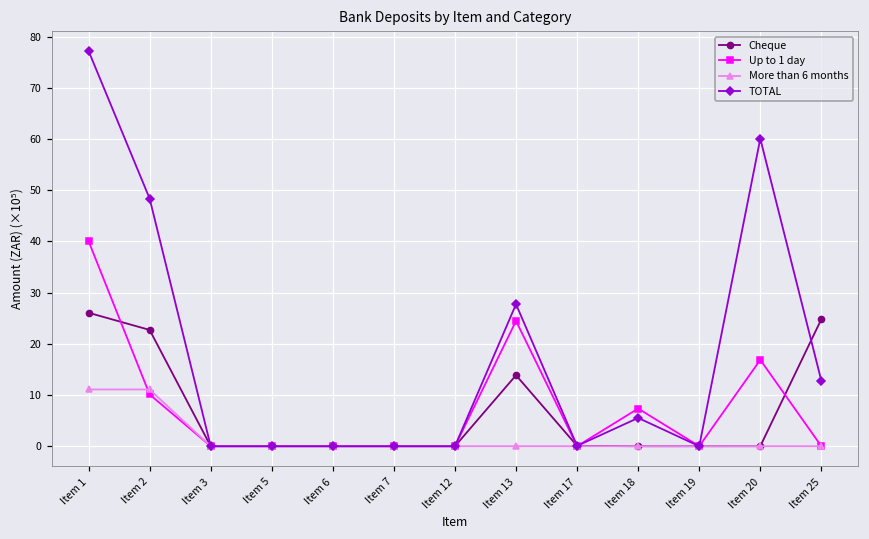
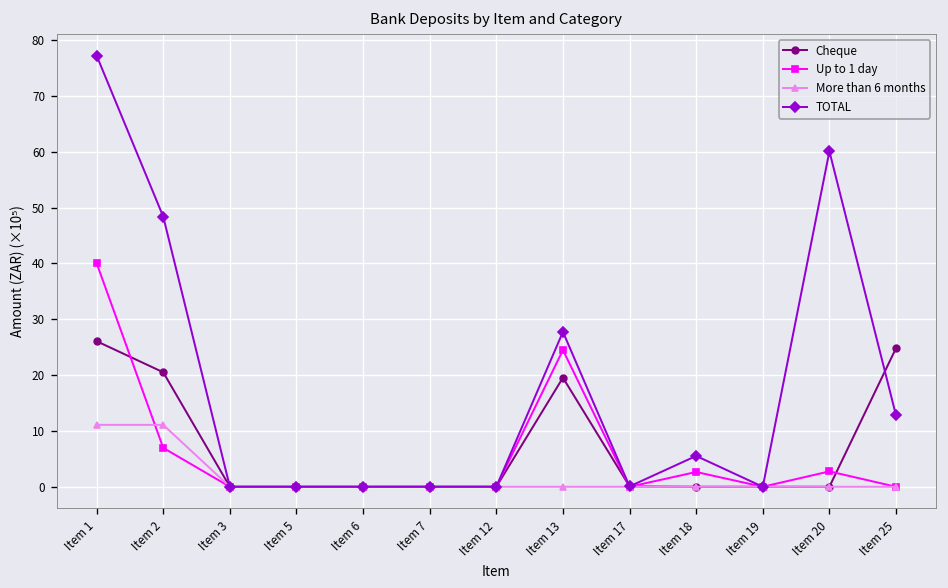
  {
    "Cheque": {
      "Item 1": 26,
-     "Item 2": 23,
-     "Item 13": 14,
+     "Item 2": 21,
+     "Item 13": 20,
      "Item 25": 25
    },
    "Up to 1 day": {
      "Item 1": 40,
-     "Item 2": 10,
+     "Item 2": 7,
      "Item 13": 24,
-     "Item 18": 7,
-     "Item 20": 17
+     "Item 18": 3,
+     "Item 20": 3
    },
    "More than 6 months": {
      "Item 1": 11,
      "Item 2": 11,
      "Item 13": 0
    },
    "TOTAL": {
      "Item 1": 77,
      "Item 2": 48,
      "Item 13": 28,
      "Item 18": 6,
      "Item 20": 60,
      "Item 25": 13
    }
  }
